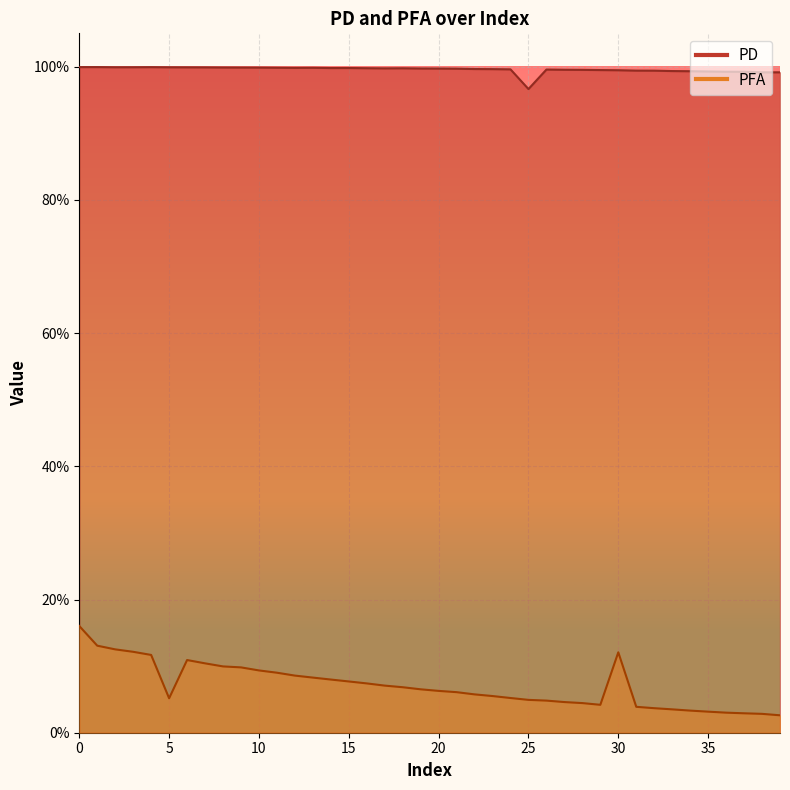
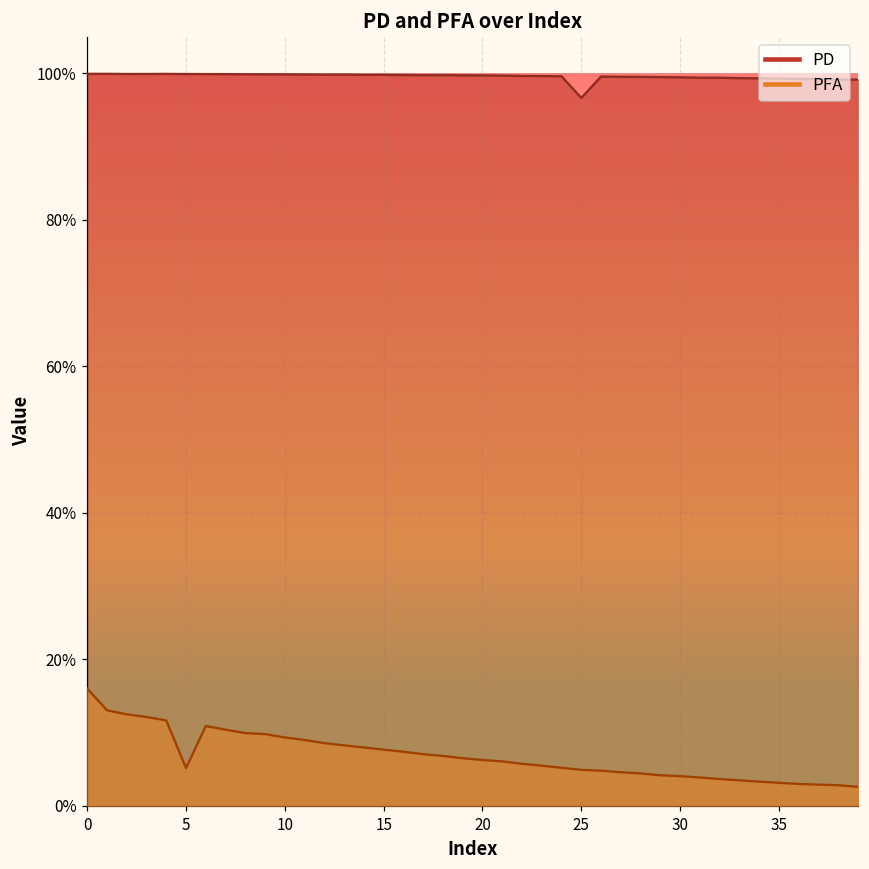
  {
    "PD": {
      "0": "100%",
      "5": "100%",
      "10": "100%",
      "15": "100%",
      "20": "100%",
      "25": "97%",
      "30": "99%"
    },
    "PFA": {
      "0": "16%",
      "5": "5%",
      "10": "9%",
      "15": "8%",
      "20": "6%",
      "25": "5%",
-     "30": "12%",
+     "30": "4%",
      "35": "3%"
    }
  }
